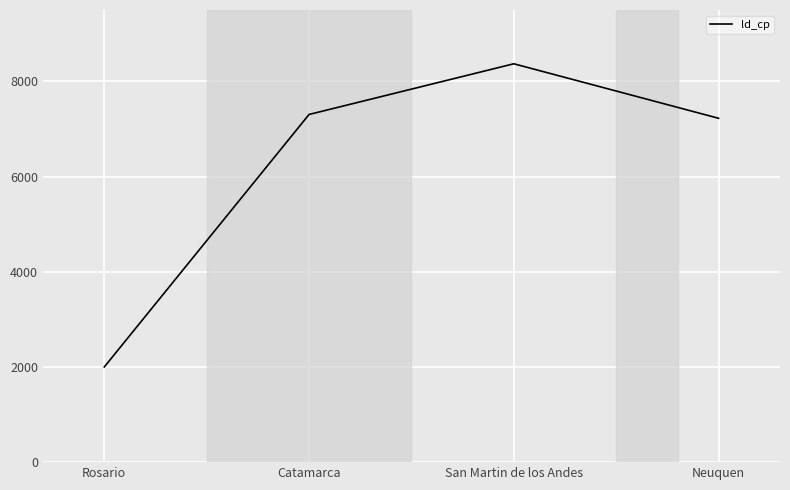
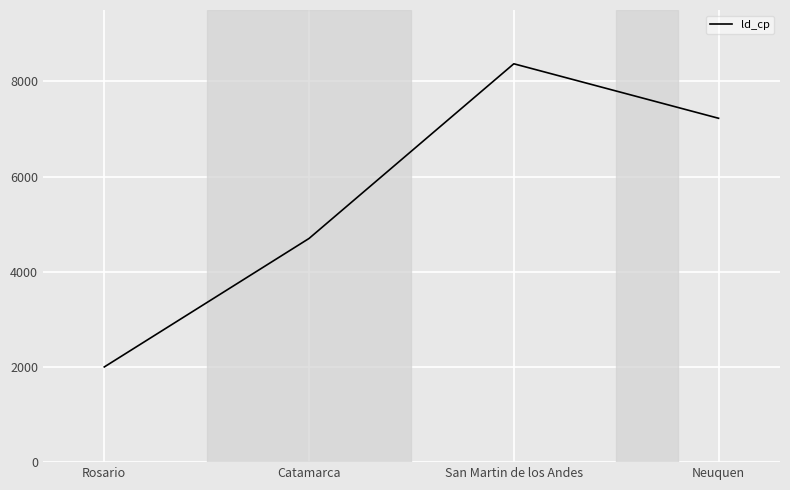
  {
    "Rosario": 2000,
-   "Catamarca": 7300,
+   "Catamarca": 4700,
    "San Martin de los Andes": 8400,
    "Neuquen": 7200
  }
